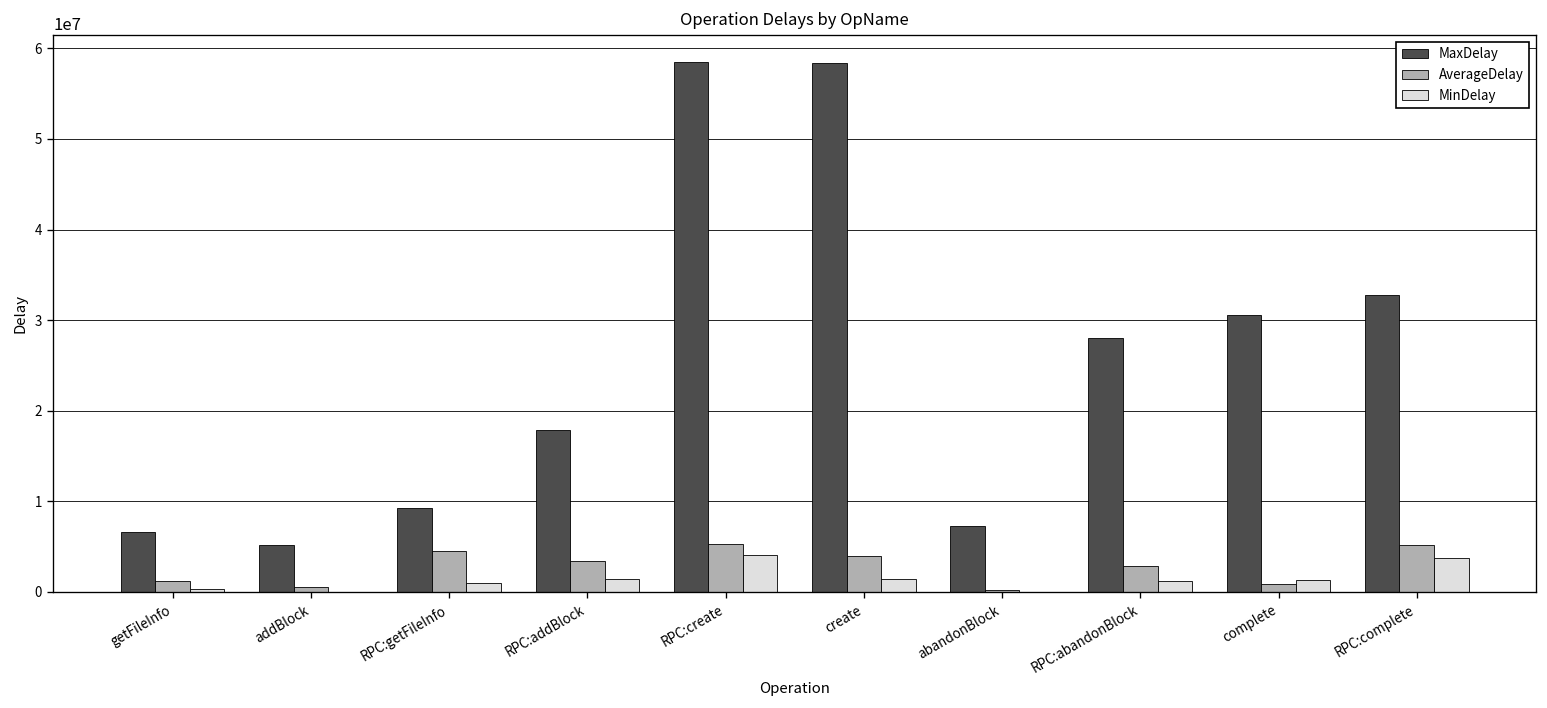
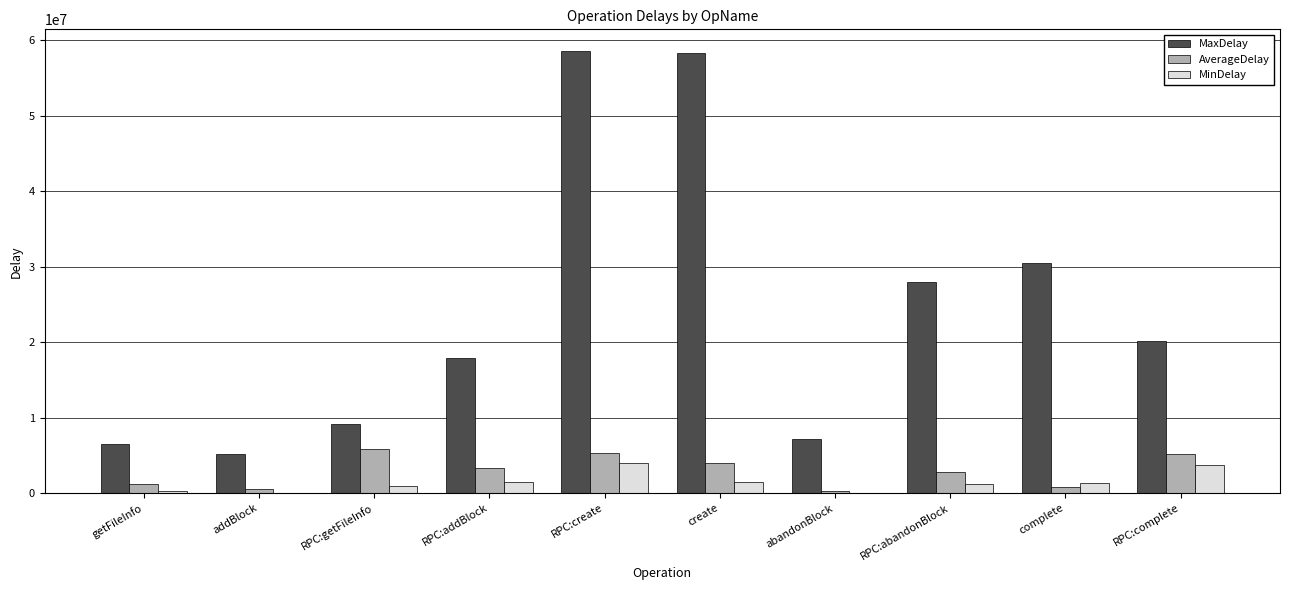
  {
    "MaxDelay": {
      "getFileInfo": 7000000,
      "addBlock": 5000000,
      "RPC:getFileInfo": 9000000,
      "RPC:addBlock": 18000000,
      "RPC:create": 59000000,
      "create": 58000000,
      "abandonBlock": 7000000,
      "RPC:abandonBlock": 28000000,
      "complete": 31000000,
-     "RPC:complete": 33000000
+     "RPC:complete": 20000000
    },
    "AverageDelay": {
      "getFileInfo": 1000000,
      "addBlock": 1000000,
-     "RPC:getFileInfo": 4000000,
+     "RPC:getFileInfo": 6000000,
      "RPC:addBlock": 3000000,
      "RPC:create": 5000000,
      "create": 4000000,
      "RPC:abandonBlock": 3000000,
      "complete": 1000000,
      "RPC:complete": 5000000
    },
    "MinDelay": {
      "getFileInfo": 0,
      "addBlock": 0,
      "RPC:getFileInfo": 1000000,
      "RPC:addBlock": 1000000,
      "RPC:create": 4000000,
      "create": 1000000,
      "abandonBlock": 0,
      "RPC:abandonBlock": 1000000,
      "complete": 1000000,
      "RPC:complete": 4000000
    }
  }
